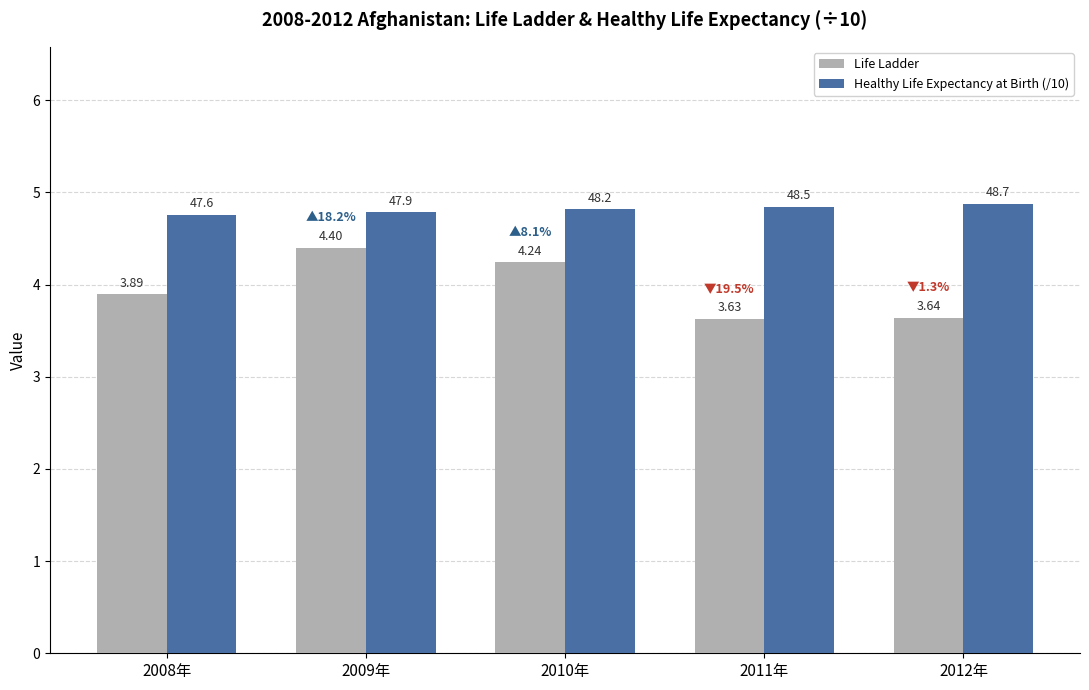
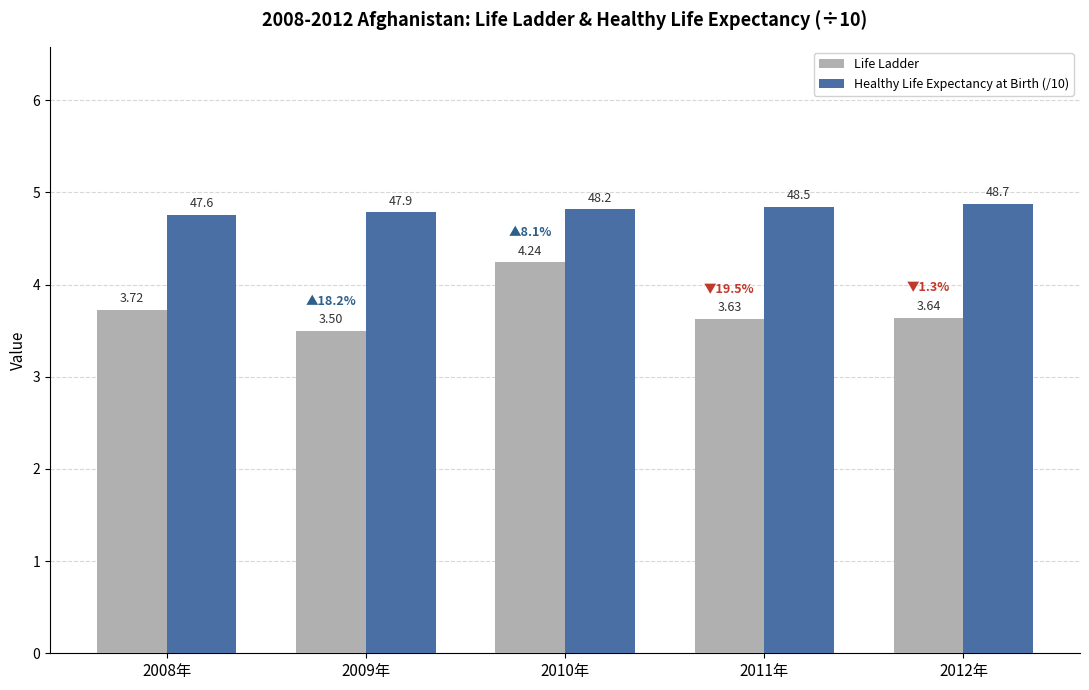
  {
    "Life Ladder": {
-     "2008年": 3.89,
-     "2009年": 4.40,
+     "2008年": 3.72,
+     "2009年": 3.50,
      "2010年": 4.24,
      "2011年": 3.63,
      "2012年": 3.64
    }
  }
